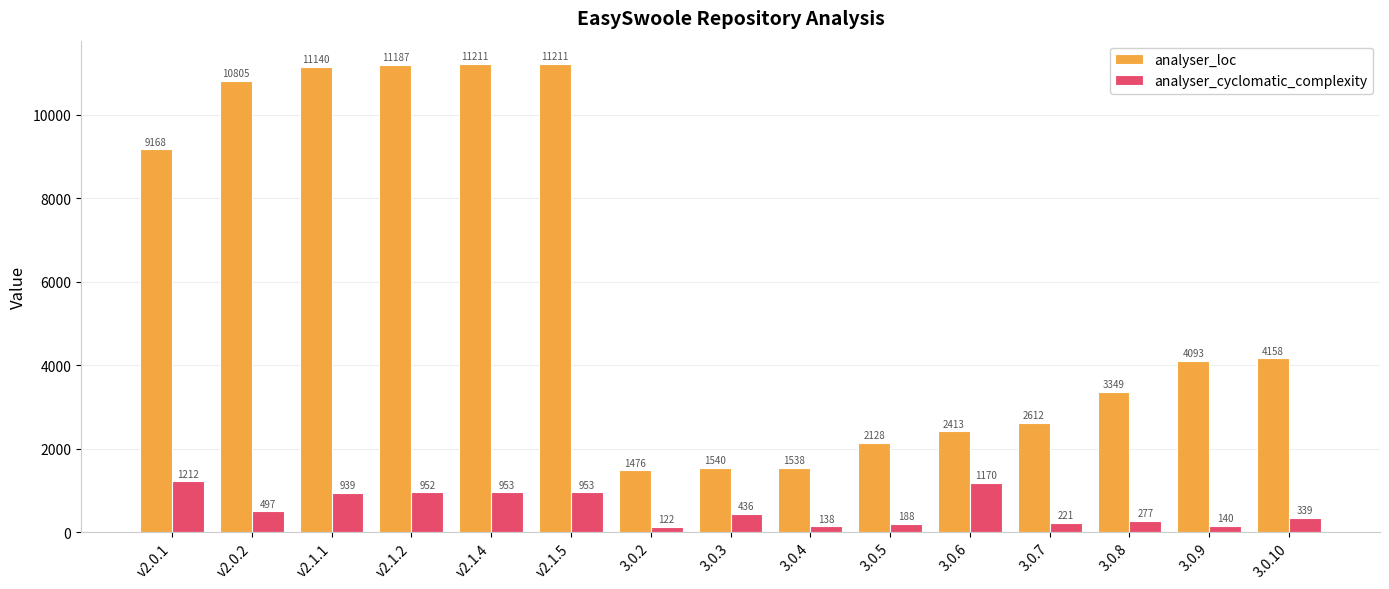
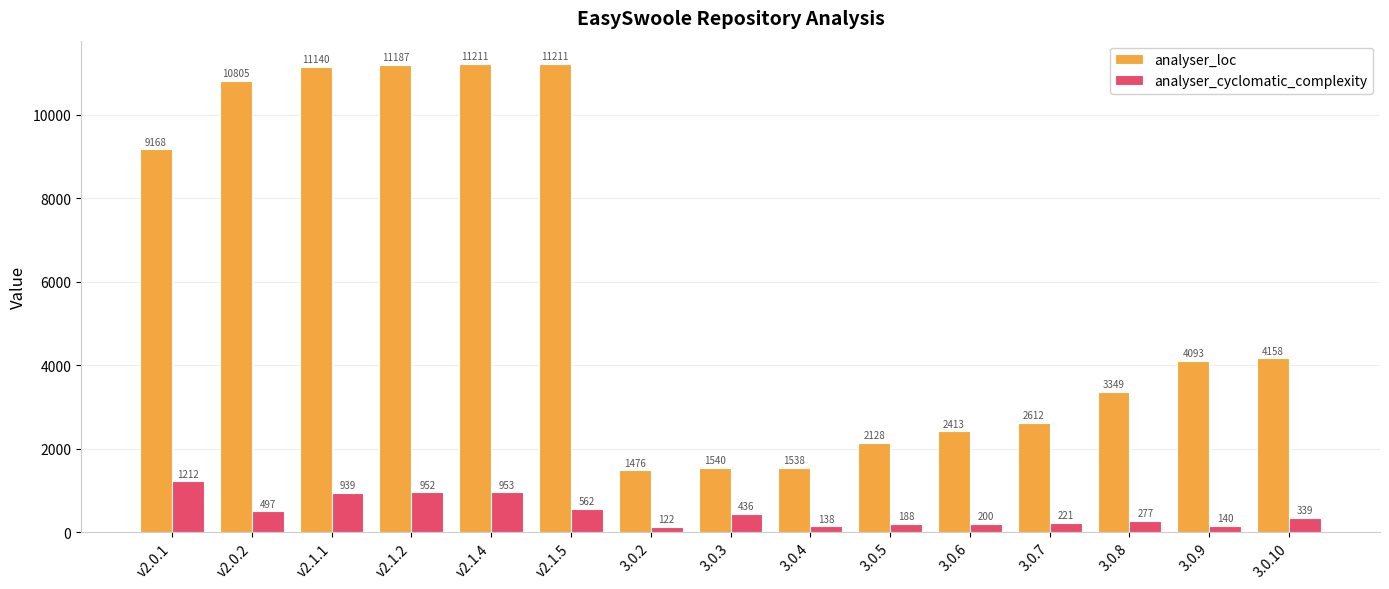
  {
    "analyser_loc": {
      "v2.0.1": 9168,
      "v2.0.2": 10805,
      "v2.1.1": 11140,
      "v2.1.2": 11187,
      "v2.1.4": 11211,
      "v2.1.5": 11211,
      "3.0.2": 1476,
      "3.0.3": 1540,
      "3.0.4": 1538,
      "3.0.5": 2128,
      "3.0.6": 2413,
      "3.0.7": 2612,
      "3.0.8": 3349,
      "3.0.9": 4093,
      "3.0.10": 4158
    },
    "analyser_cyclomatic_complexity": {
      "v2.0.1": 1212,
      "v2.0.2": 497,
      "v2.1.1": 939,
      "v2.1.2": 952,
      "v2.1.4": 953,
-     "v2.1.5": 953,
+     "v2.1.5": 562,
      "3.0.2": 122,
      "3.0.3": 436,
      "3.0.4": 138,
      "3.0.5": 188,
-     "3.0.6": 1170,
+     "3.0.6": 200,
      "3.0.7": 221,
      "3.0.8": 277,
      "3.0.9": 140,
      "3.0.10": 339
    }
  }
